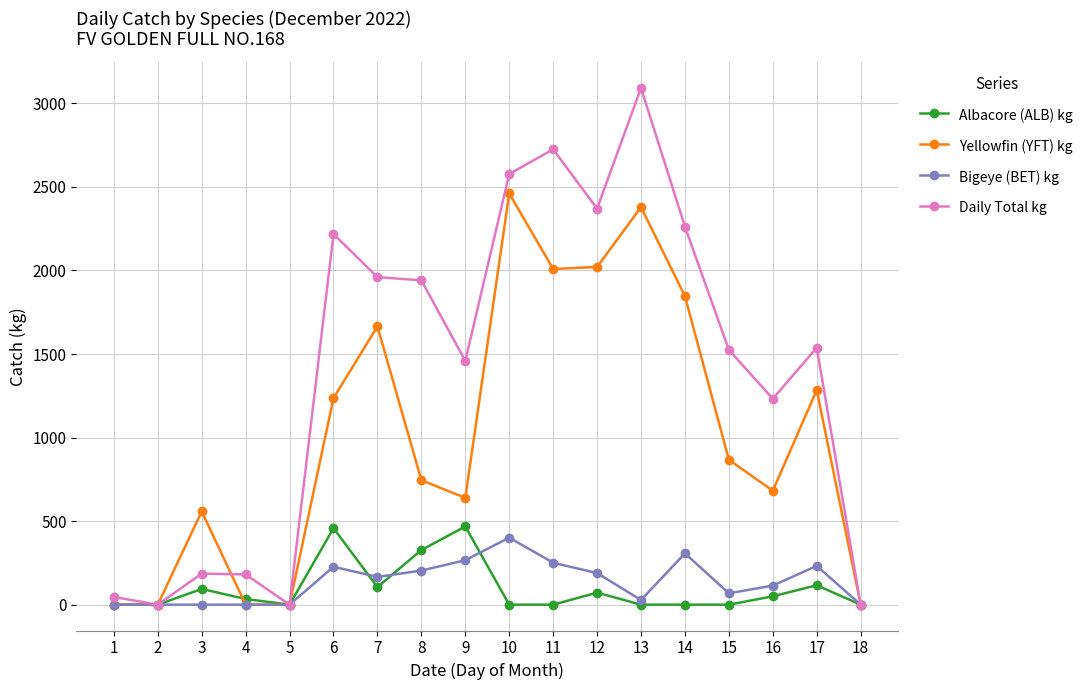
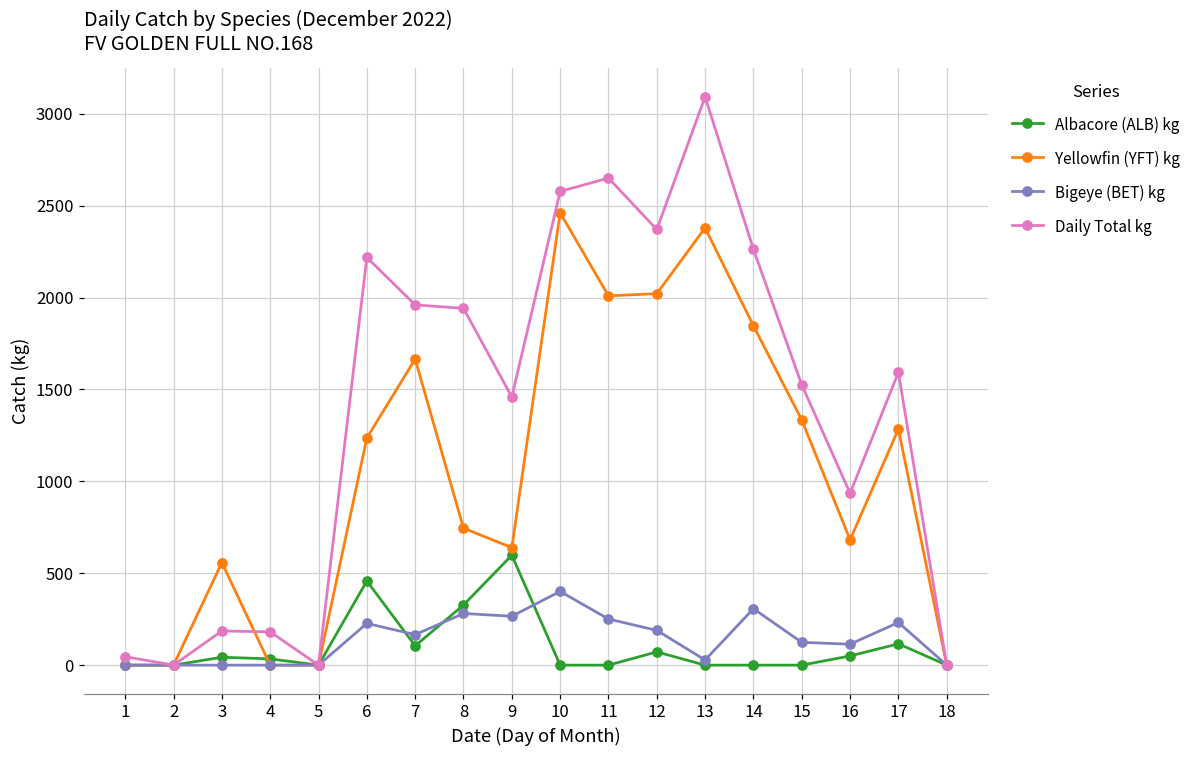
  {
    "Albacore (ALB) kg": {
-     "3": 90,
+     "3": 40,
      "4": 30,
      "6": 460,
      "7": 110,
      "8": 330,
-     "9": 470,
+     "9": 600,
      "10": 0,
      "11": 0,
      "12": 70,
      "13": 0,
      "14": 0,
      "15": 0,
      "16": 50,
      "17": 120
    },
    "Yellowfin (YFT) kg": {
      "3": 560,
      "6": 1240,
      "7": 1670,
      "8": 750,
      "9": 640,
      "10": 2460,
      "11": 2010,
      "12": 2020,
      "13": 2380,
      "14": 1850,
-     "15": 870,
+     "15": 1330,
      "16": 680,
      "17": 1280
    },
    "Bigeye (BET) kg": {
      "3": 0,
      "6": 230,
      "7": 170,
-     "8": 200,
+     "8": 280,
      "9": 270,
      "10": 400,
      "11": 250,
      "12": 190,
      "13": 30,
      "14": 310,
-     "15": 70,
+     "15": 120,
      "16": 110,
      "17": 230
    },
    "Daily Total kg": {
      "1": 50,
      "3": 190,
      "4": 180,
      "6": 2220,
      "7": 1960,
      "8": 1940,
      "9": 1460,
      "10": 2580,
-     "11": 2730,
+     "11": 2650,
      "12": 2370,
      "13": 3090,
      "14": 2260,
      "15": 1530,
-     "16": 1230,
-     "17": 1540
+     "16": 940,
+     "17": 1590
    }
  }
